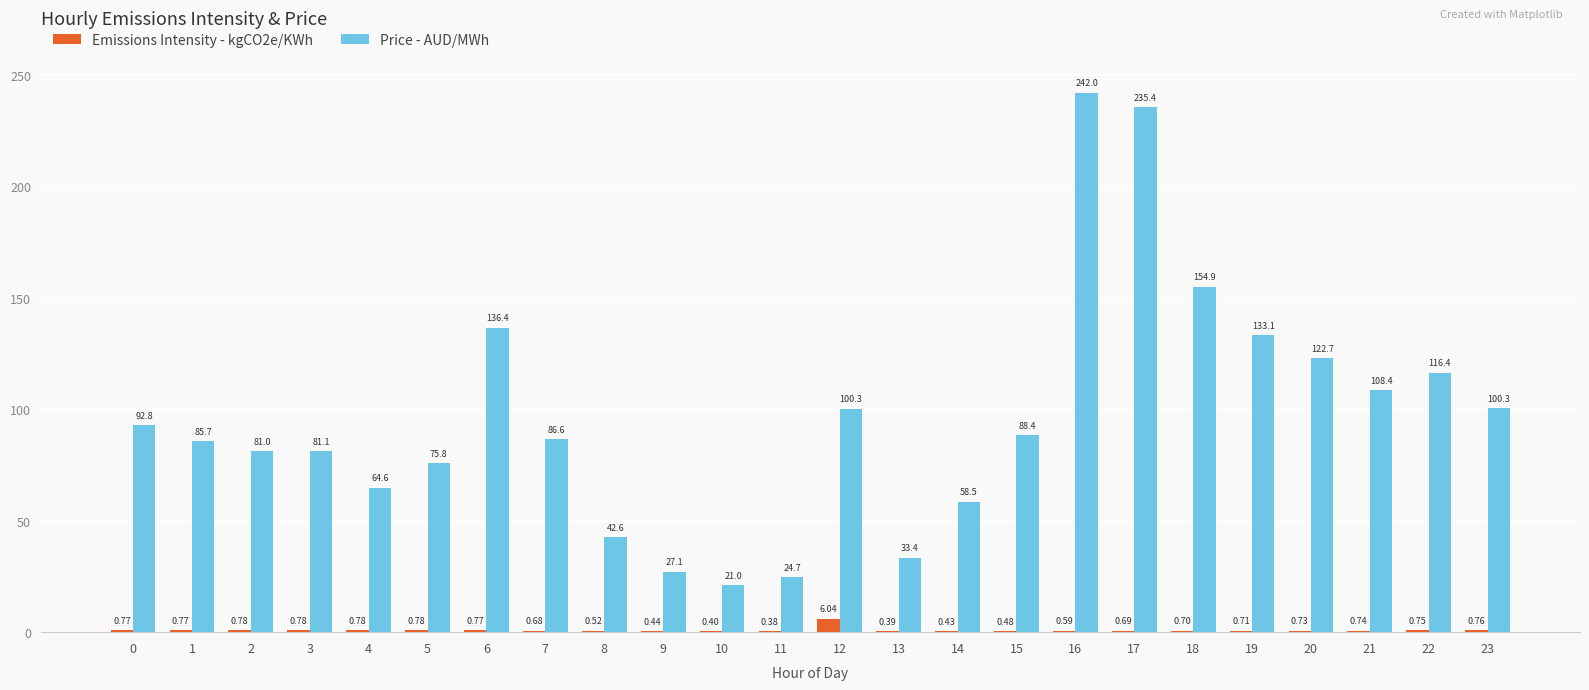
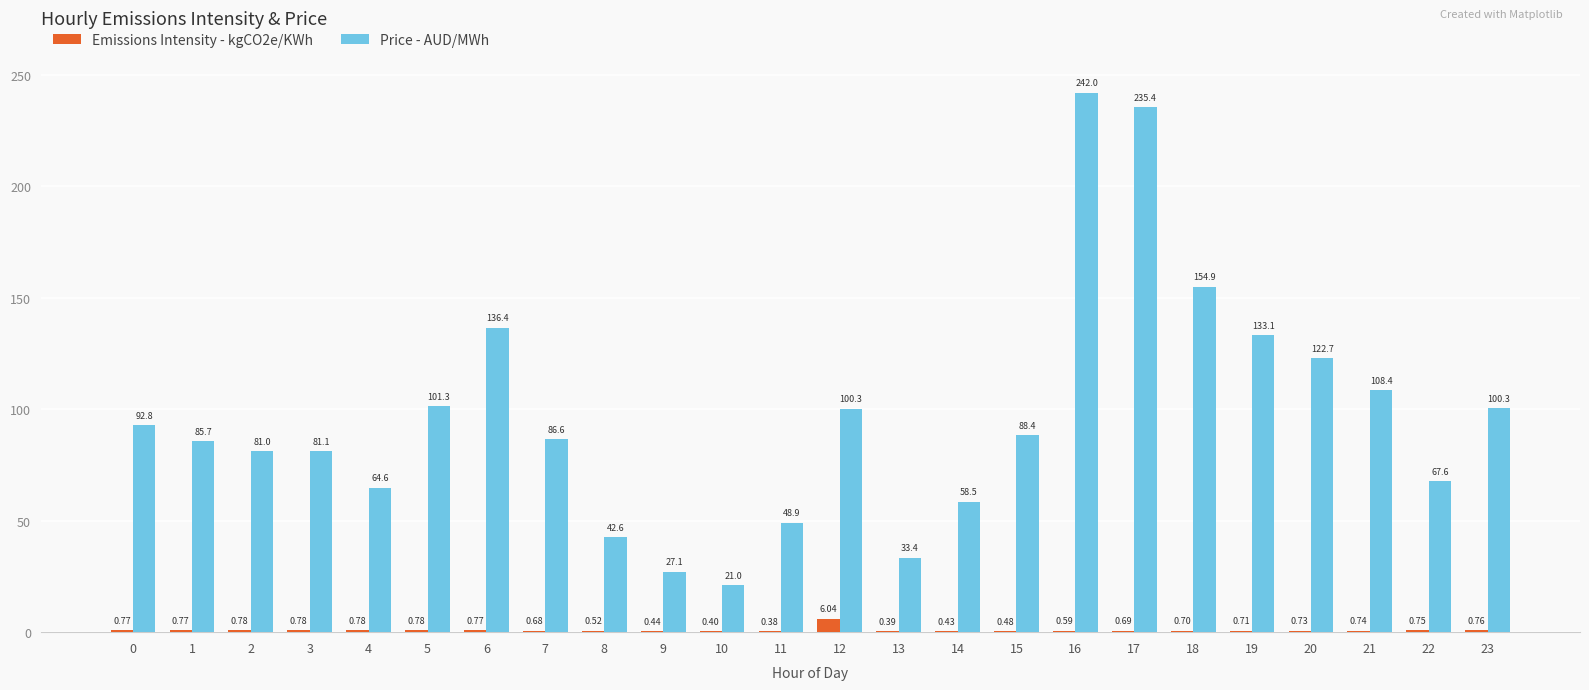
  {
    "Emissions Intensity - kgCO2e/KWh": {
      "0": 0.77,
      "1": 0.77,
      "2": 0.78,
      "3": 0.78,
      "4": 0.78,
      "5": 0.78,
      "6": 0.77,
      "7": 0.68,
      "8": 0.52,
      "9": 0.44,
      "10": 0.40,
      "11": 0.38,
      "12": 6.04,
      "13": 0.39,
      "14": 0.43,
      "15": 0.48,
      "16": 0.59,
      "17": 0.69,
      "18": 0.70,
      "19": 0.71,
      "20": 0.73,
      "21": 0.74,
      "22": 0.75,
      "23": 0.76
    },
    "Price - AUD/MWh": {
      "0": 92.8,
      "1": 85.7,
      "2": 81.0,
      "3": 81.1,
      "4": 64.6,
-     "5": 75.8,
+     "5": 101.3,
      "6": 136.4,
      "7": 86.6,
      "8": 42.6,
      "9": 27.1,
      "10": 21.0,
-     "11": 24.7,
+     "11": 48.9,
      "12": 100.3,
      "13": 33.4,
      "14": 58.5,
      "15": 88.4,
      "16": 242.0,
      "17": 235.4,
      "18": 154.9,
      "19": 133.1,
      "20": 122.7,
      "21": 108.4,
-     "22": 116.4,
+     "22": 67.6,
      "23": 100.3
    }
  }
